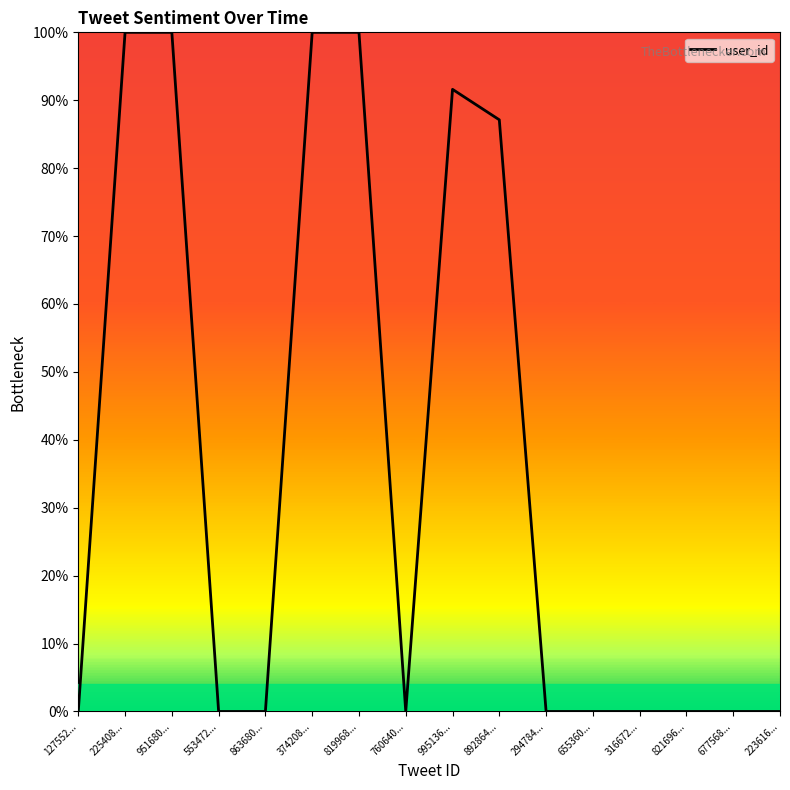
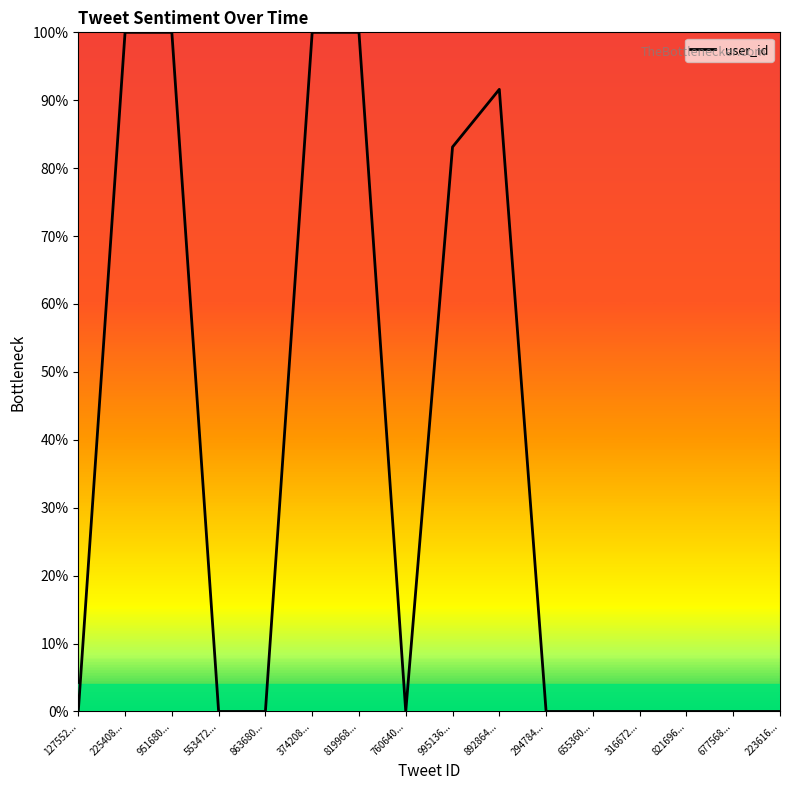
  {
    "225408...": "100%",
    "951680...": "100%",
    "374208...": "100%",
    "819968...": "100%",
-   "995136...": "92%",
-   "892864...": "87%"
+   "995136...": "83%",
+   "892864...": "92%"
  }
